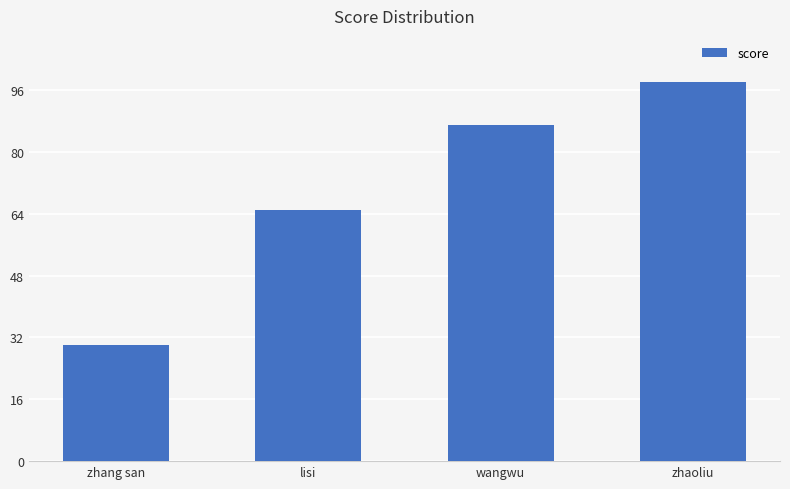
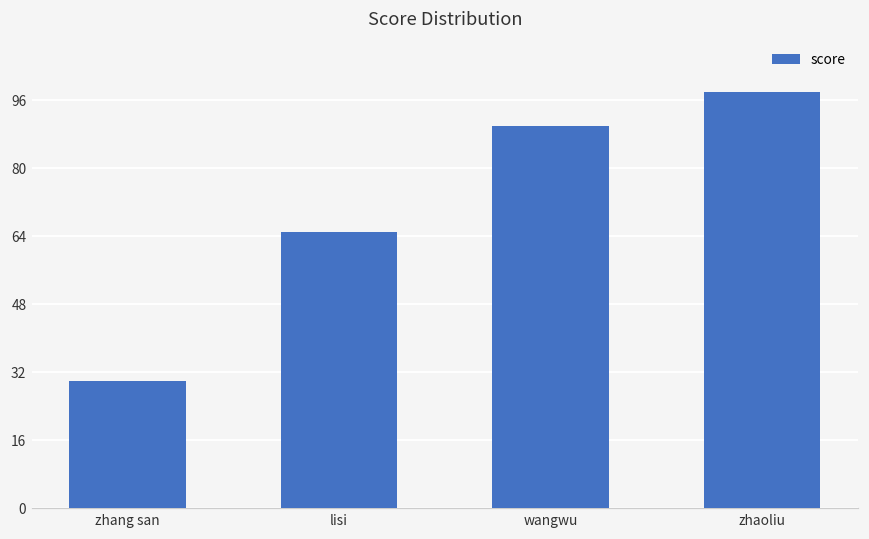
  {
    "zhang san": 30,
    "lisi": 65,
-   "wangwu": 87,
+   "wangwu": 90,
    "zhaoliu": 98
  }
